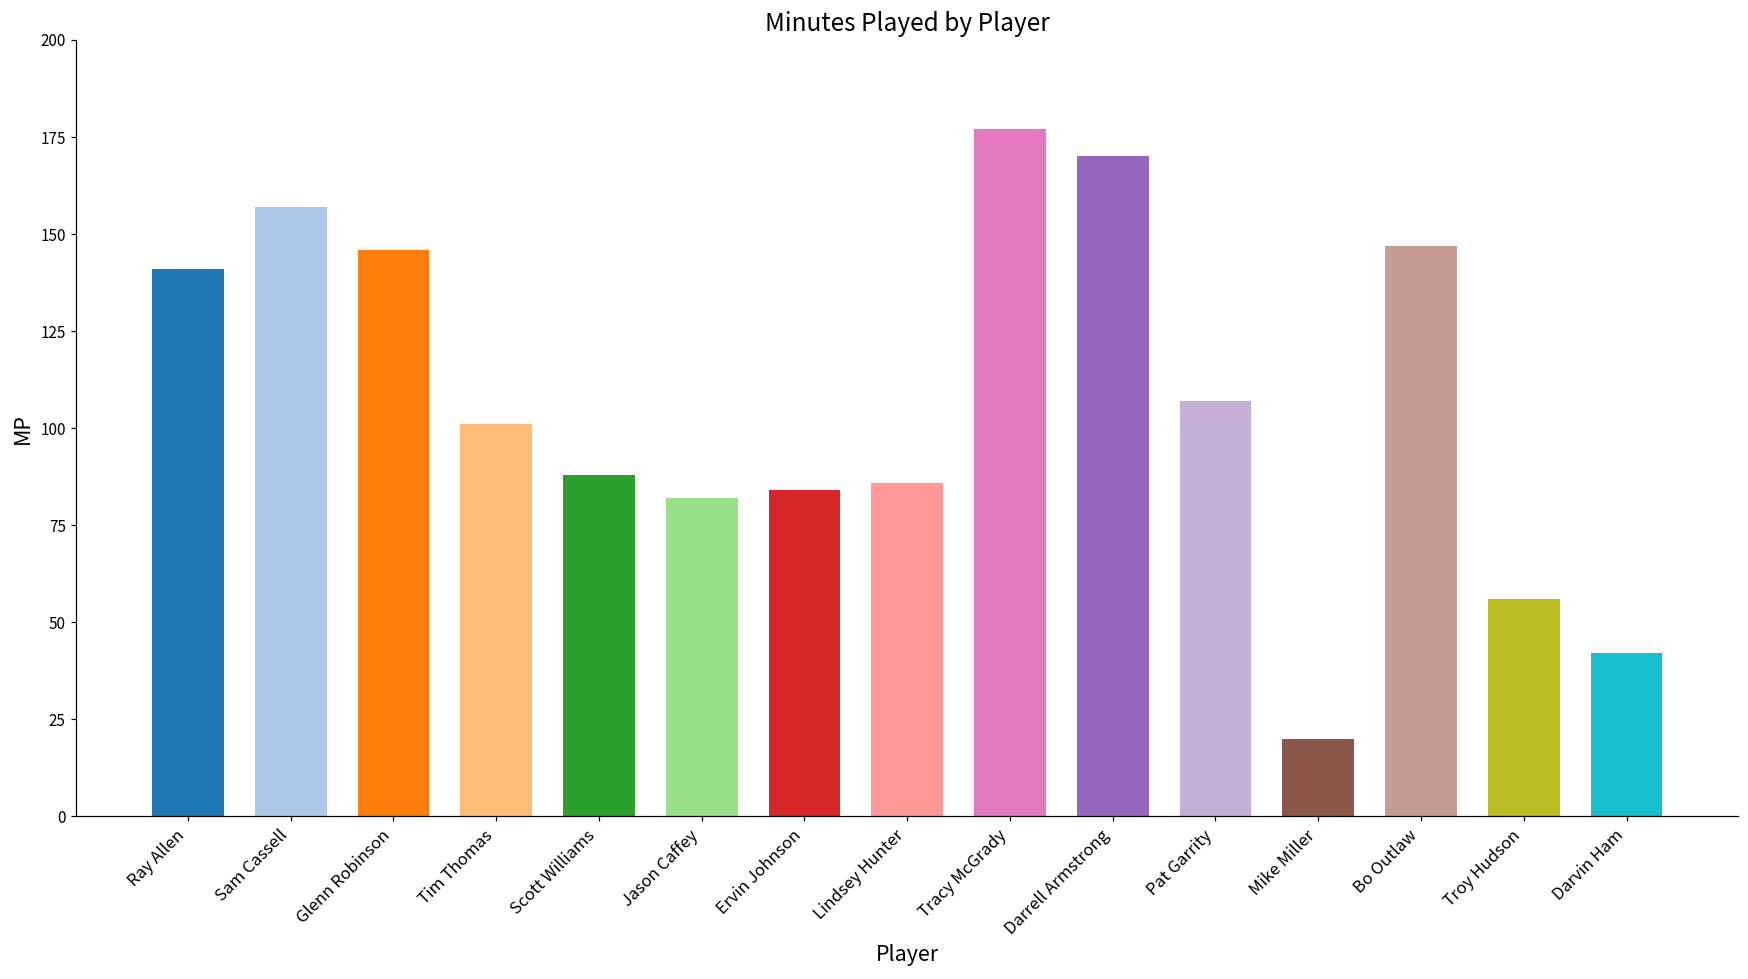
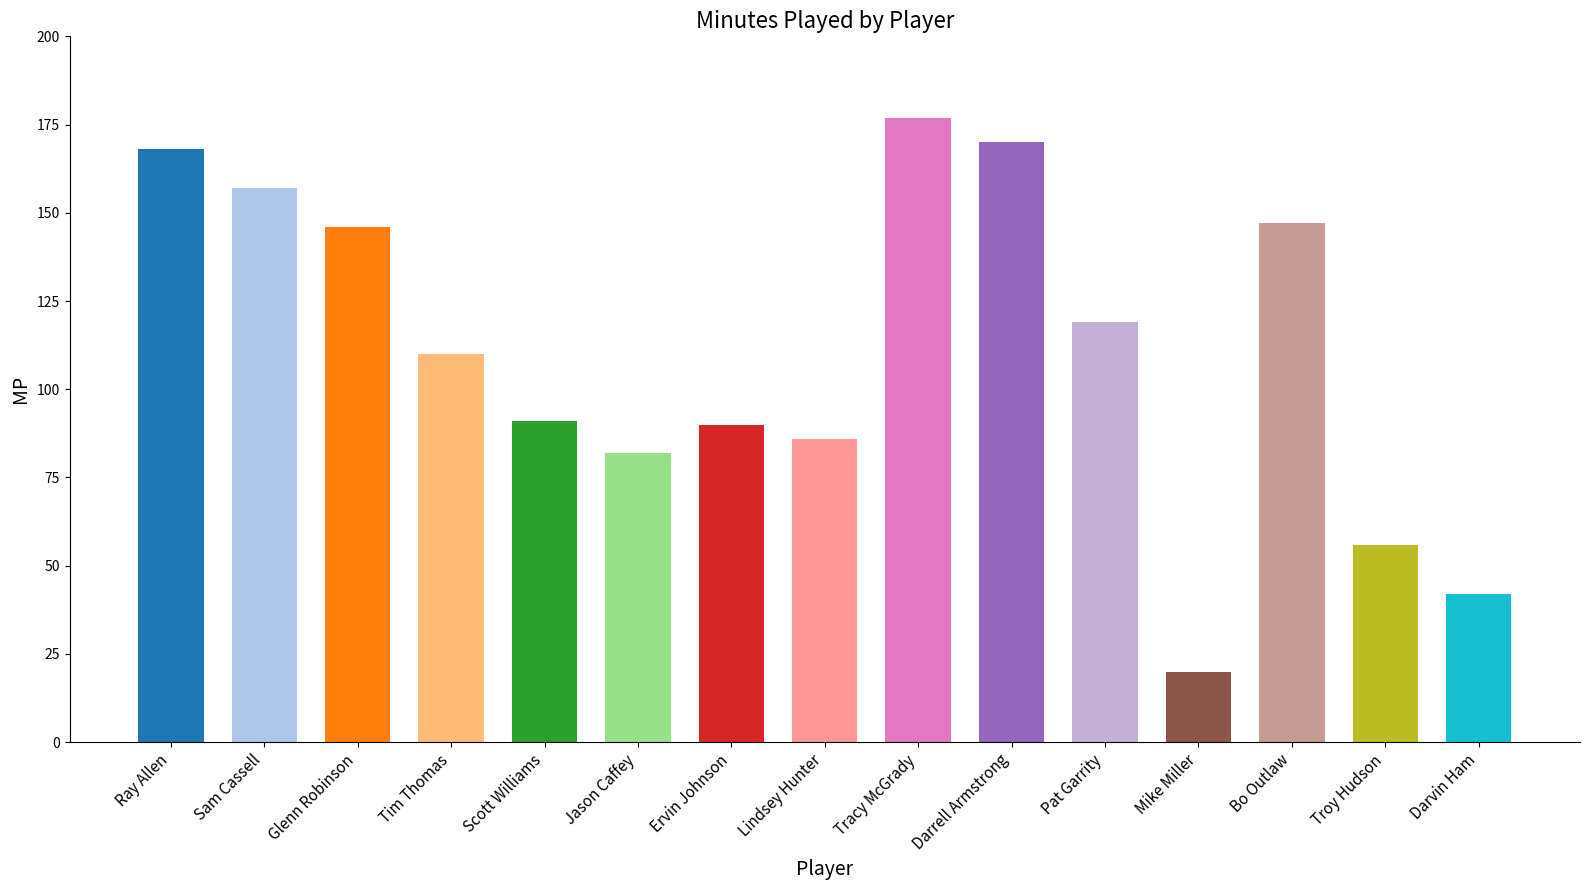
  {
-   "Ray Allen": 141,
+   "Ray Allen": 168,
    "Sam Cassell": 157,
    "Glenn Robinson": 146,
-   "Tim Thomas": 101,
-   "Scott Williams": 88,
+   "Tim Thomas": 110,
+   "Scott Williams": 91,
    "Jason Caffey": 82,
-   "Ervin Johnson": 84,
+   "Ervin Johnson": 90,
    "Lindsey Hunter": 86,
    "Tracy McGrady": 177,
    "Darrell Armstrong": 170,
-   "Pat Garrity": 107,
+   "Pat Garrity": 119,
    "Mike Miller": 20,
    "Bo Outlaw": 147,
    "Troy Hudson": 56,
    "Darvin Ham": 42
  }
